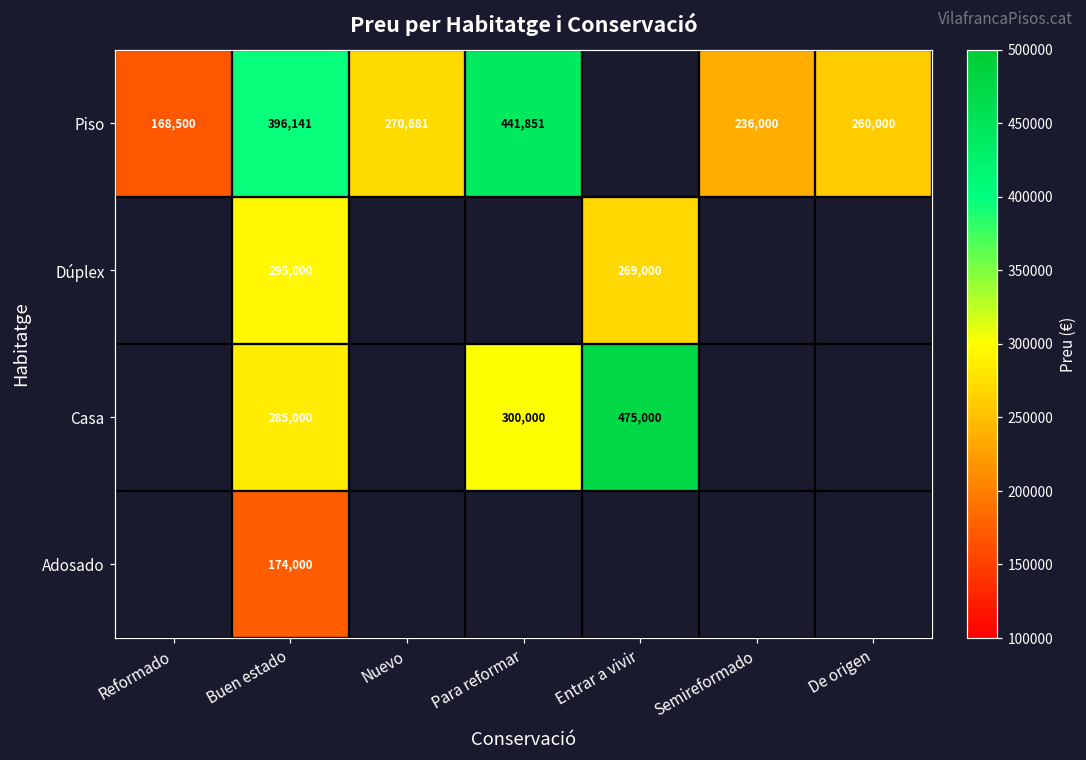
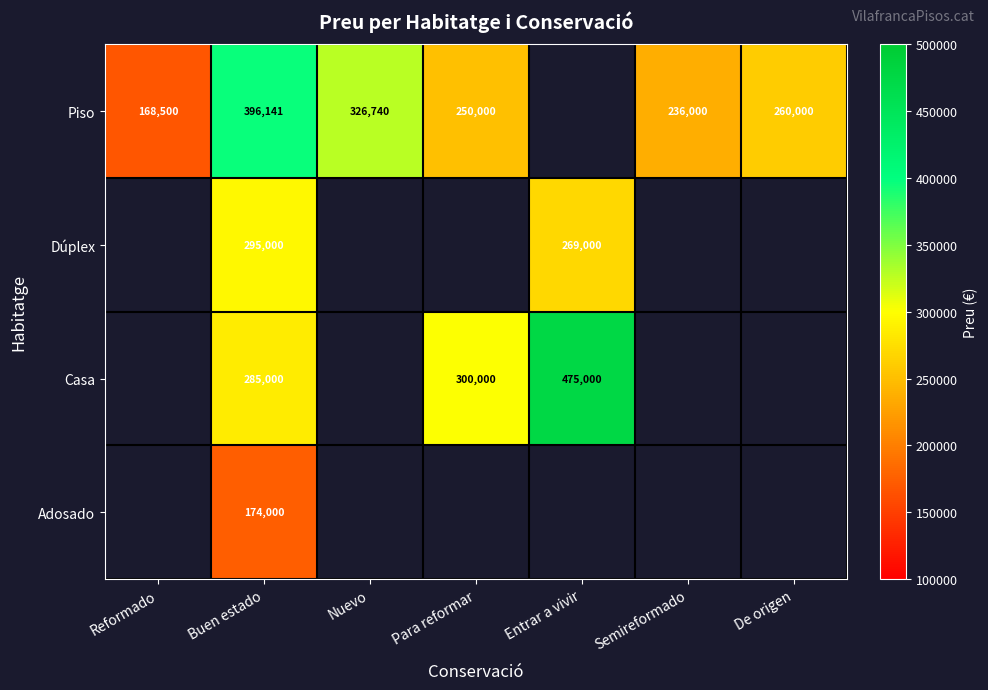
  {
    "Piso": {
      "Reformado": "168,500",
      "Buen estado": "396,141",
-     "Nuevo": "270,681",
-     "Para reformar": "441,851",
+     "Nuevo": "326,740",
+     "Para reformar": "250,000",
      "Semireformado": "236,000",
      "De origen": "260,000"
    },
    "Dúplex": {
      "Buen estado": "295,000",
      "Entrar a vivir": "269,000"
    },
    "Casa": {
      "Buen estado": "285,000",
      "Para reformar": "300,000",
      "Entrar a vivir": "475,000"
    },
    "Adosado": {
      "Buen estado": "174,000"
    }
  }
